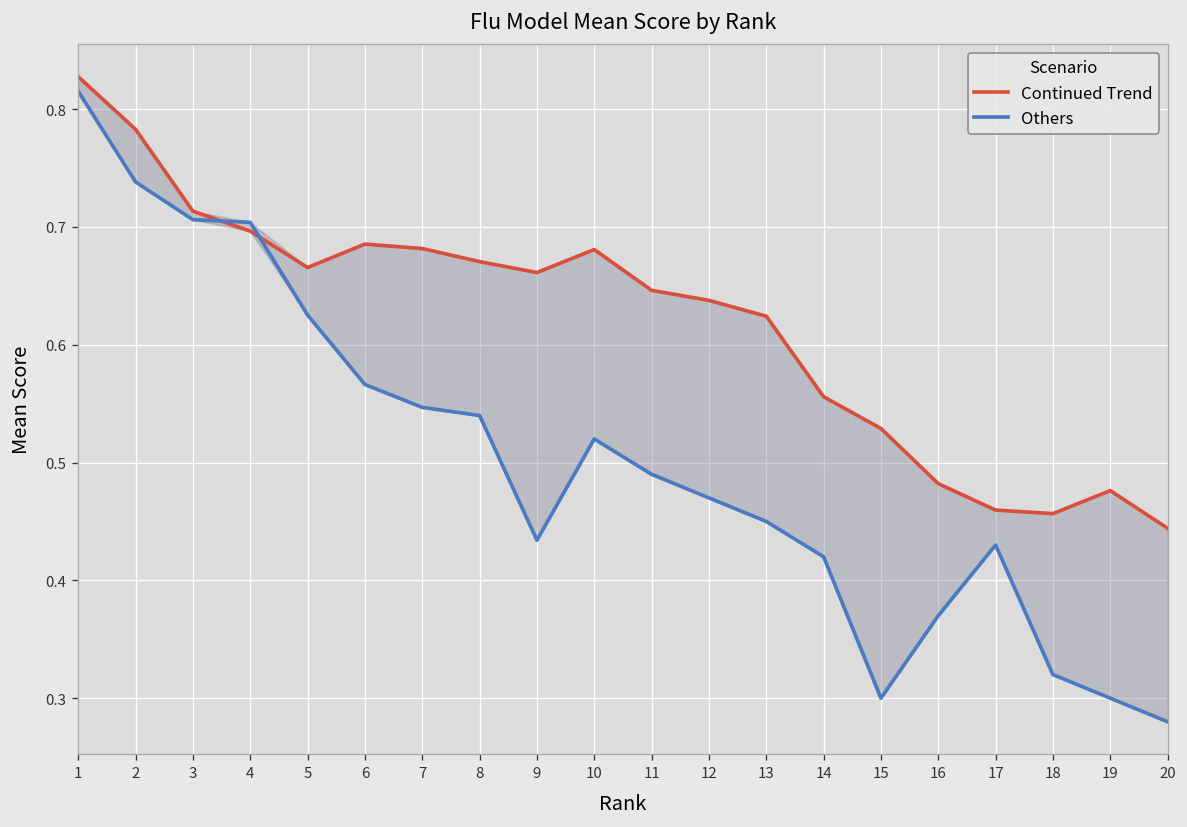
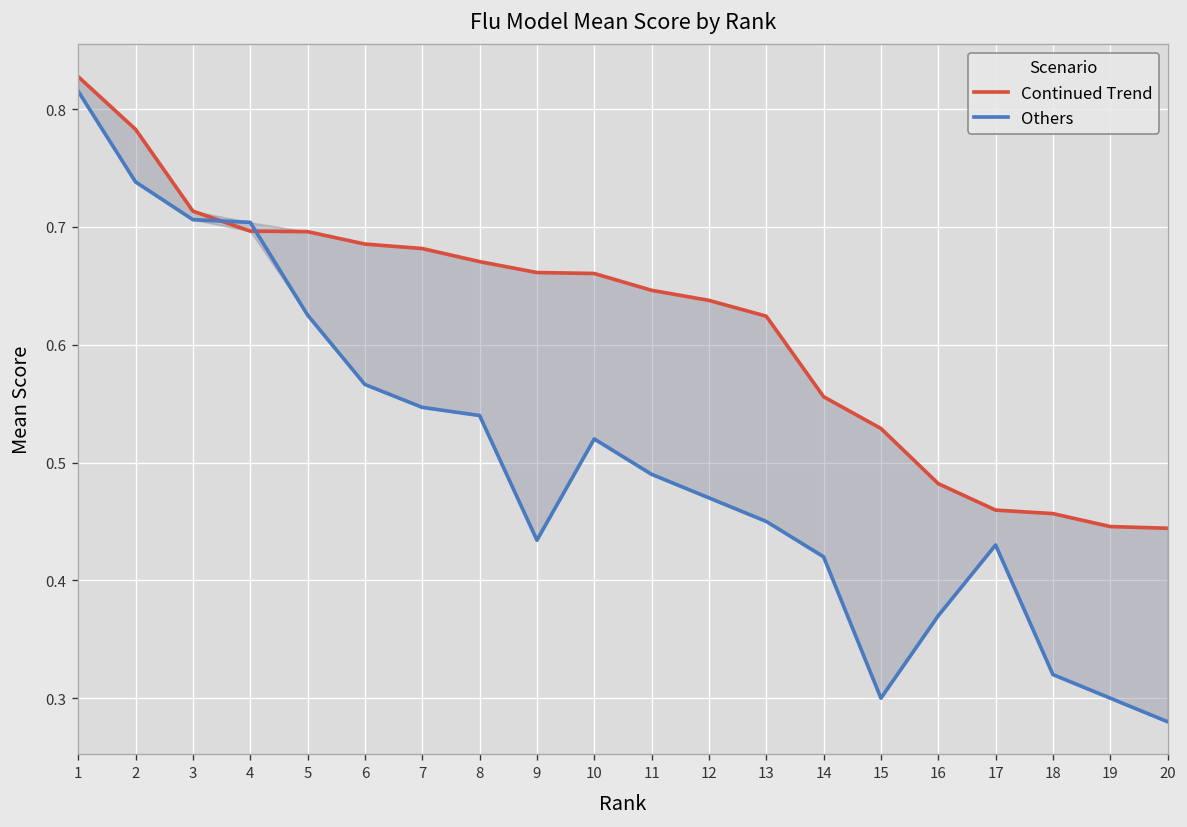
  {
    "Continued Trend": {
      "4": 0.70,
-     "5": 0.67,
-     "10": 0.68,
-     "19": 0.48
+     "5": 0.70,
+     "10": 0.66,
+     "19": 0.45
    },
    "Others": {
      "1": 0.82,
      "2": 0.74,
      "3": 0.71,
      "5": 0.63,
      "6": 0.57,
      "7": 0.55,
      "8": 0.54,
      "9": 0.43,
      "10": 0.52,
      "11": 0.49,
      "12": 0.47,
      "13": 0.45,
      "14": 0.42,
      "15": 0.30,
      "16": 0.37,
      "17": 0.43,
      "18": 0.32,
      "19": 0.30,
      "20": 0.28
    }
  }
